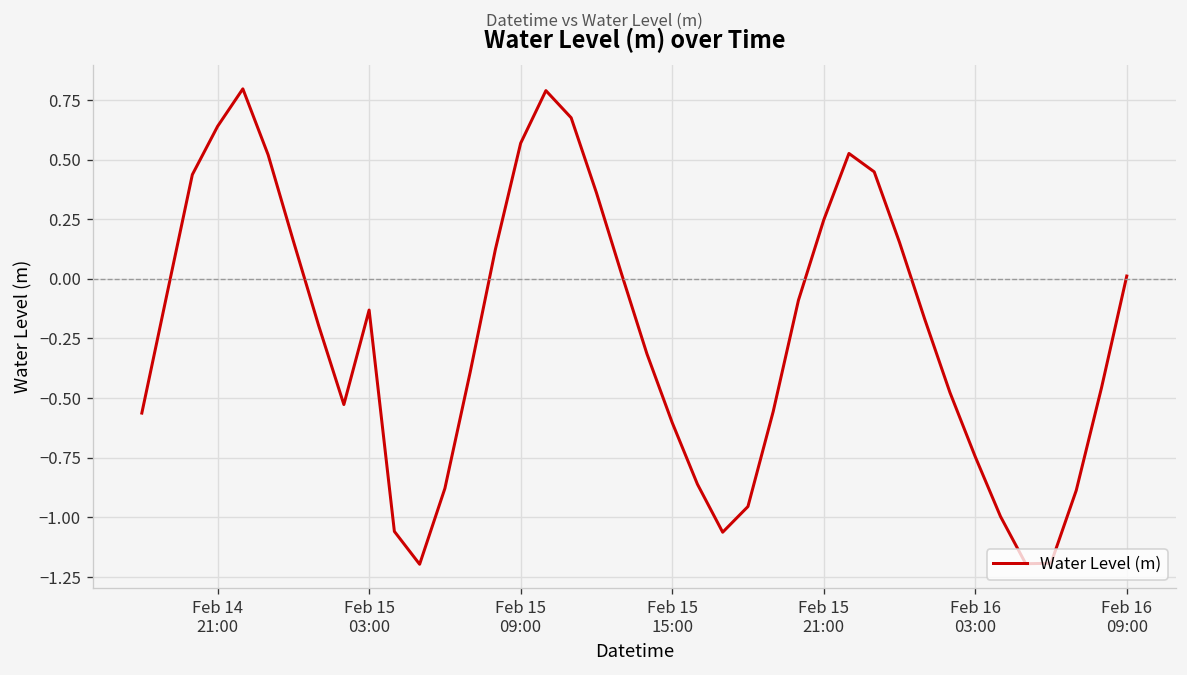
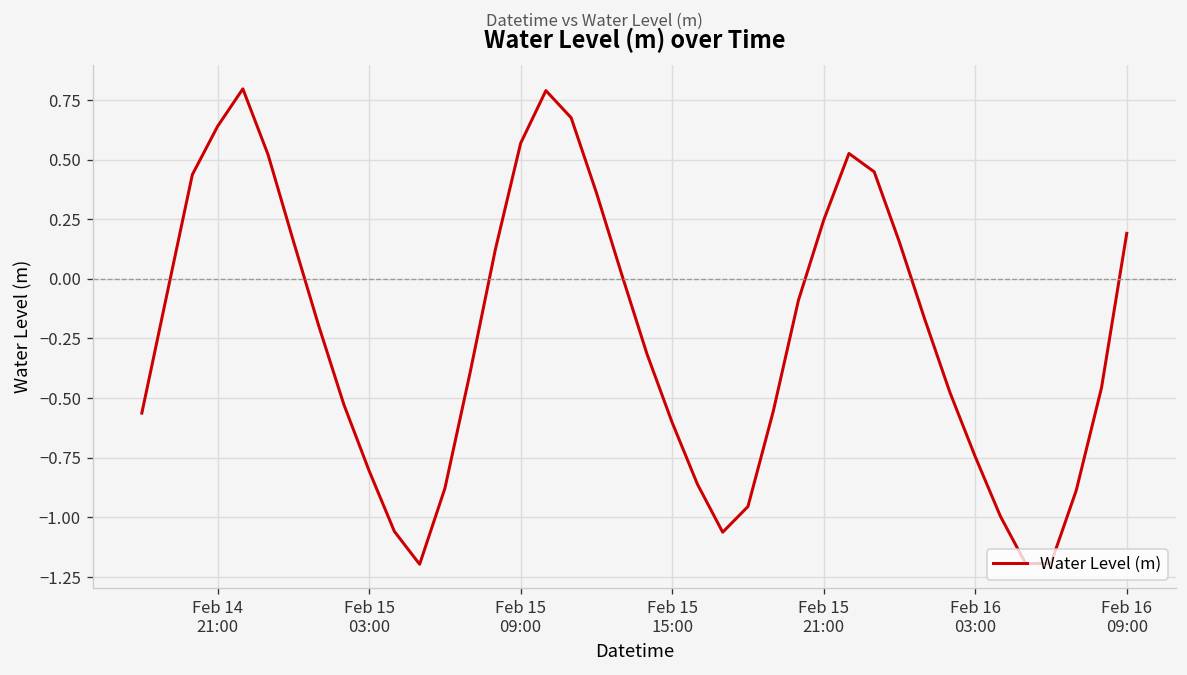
  {
    "Feb 14 21:00": 0.64,
-   "Feb 15 03:00": -0.13,
+   "Feb 15 03:00": -0.80,
    "Feb 15 09:00": 0.57,
    "Feb 15 15:00": -0.60,
    "Feb 15 21:00": 0.25,
    "Feb 16 03:00": -0.75,
-   "Feb 16 09:00": 0.01
+   "Feb 16 09:00": 0.19
  }
